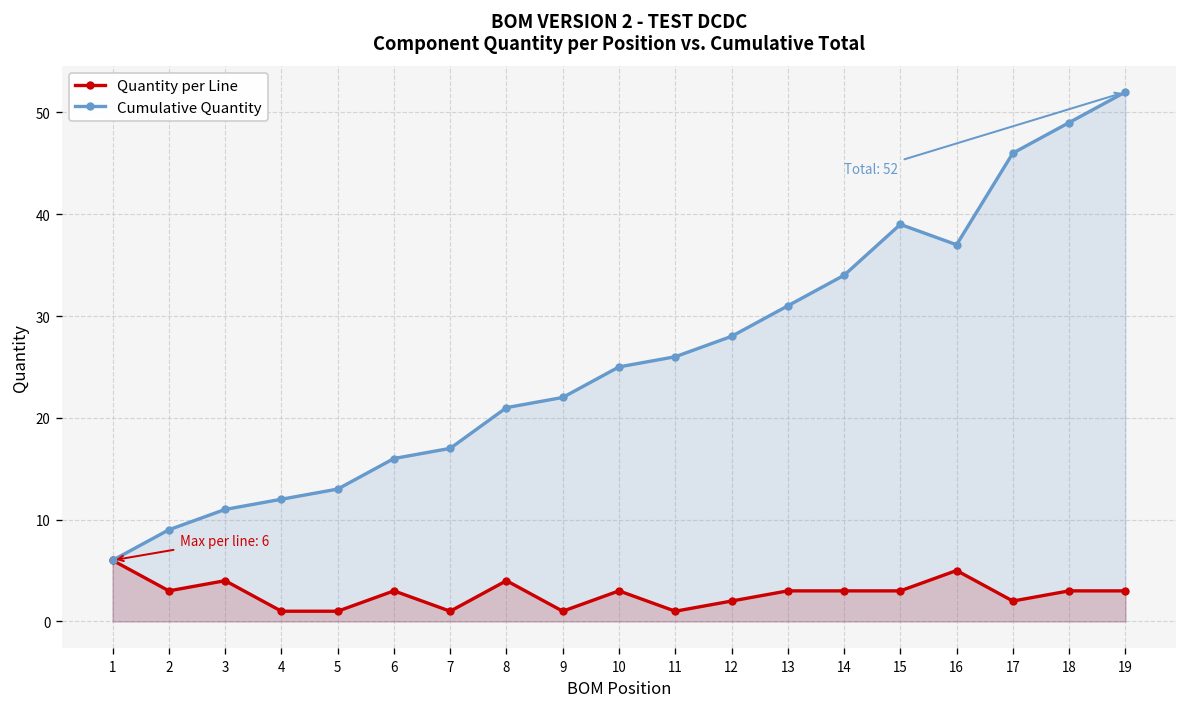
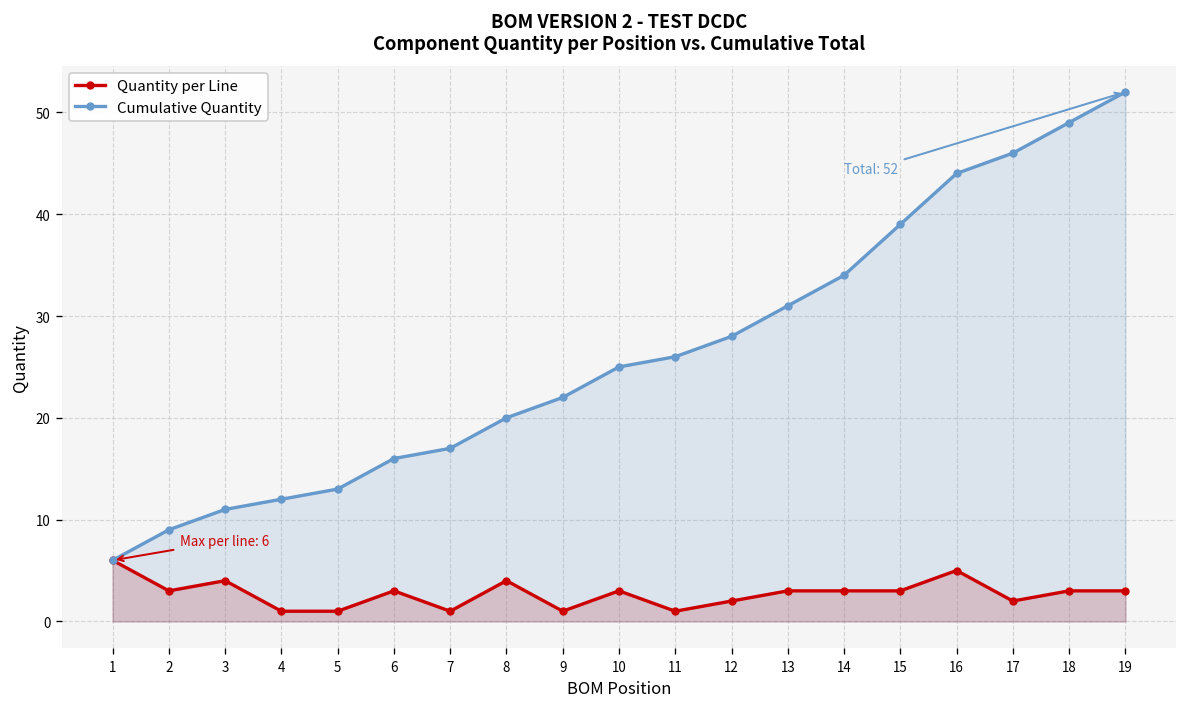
  {
    "Quantity per Line": {
      "2": 3,
      "3": 4,
      "4": 1,
      "5": 1,
      "6": 3,
      "7": 1,
      "8": 4,
      "9": 1,
      "10": 3,
      "11": 1,
      "12": 2,
      "13": 3,
      "14": 3,
      "15": 3,
      "16": 5,
      "17": 2,
      "18": 3,
      "19": 3
    },
    "Cumulative Quantity": {
      "3": 11,
      "4": 12,
      "5": 13,
      "6": 16,
      "7": 17,
-     "8": 21,
+     "8": 20,
      "9": 22,
      "10": 25,
      "11": 26,
      "12": 28,
      "13": 31,
      "14": 34,
      "15": 39,
-     "16": 37,
+     "16": 44,
      "19": 52
    }
  }
